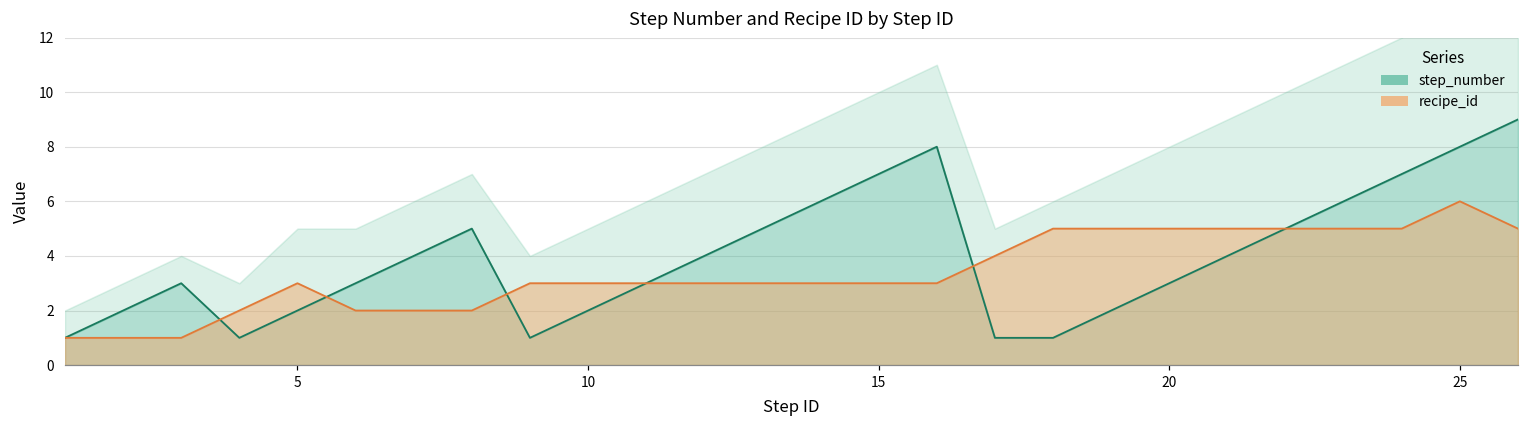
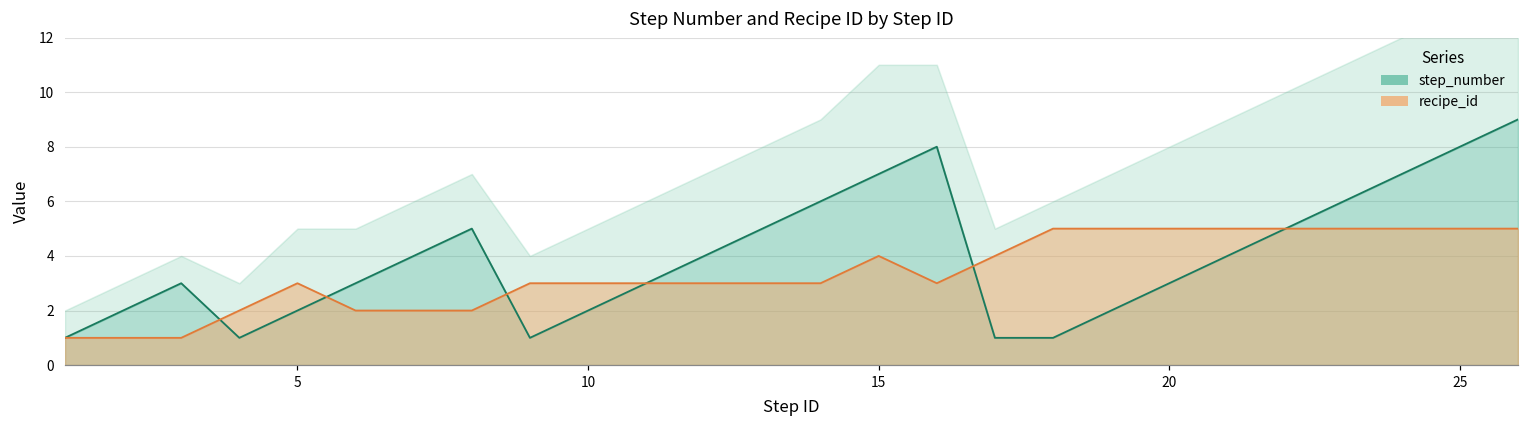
  {
    "recipe_id": {
      "5": 3,
      "10": 3,
-     "15": 3,
+     "15": 4,
      "20": 5,
-     "25": 6
+     "25": 5
    }
  }
